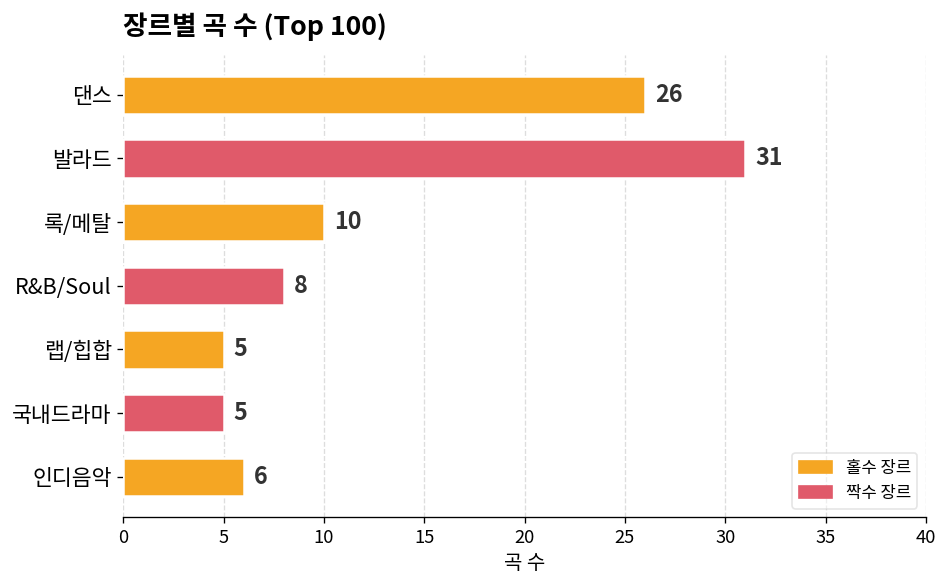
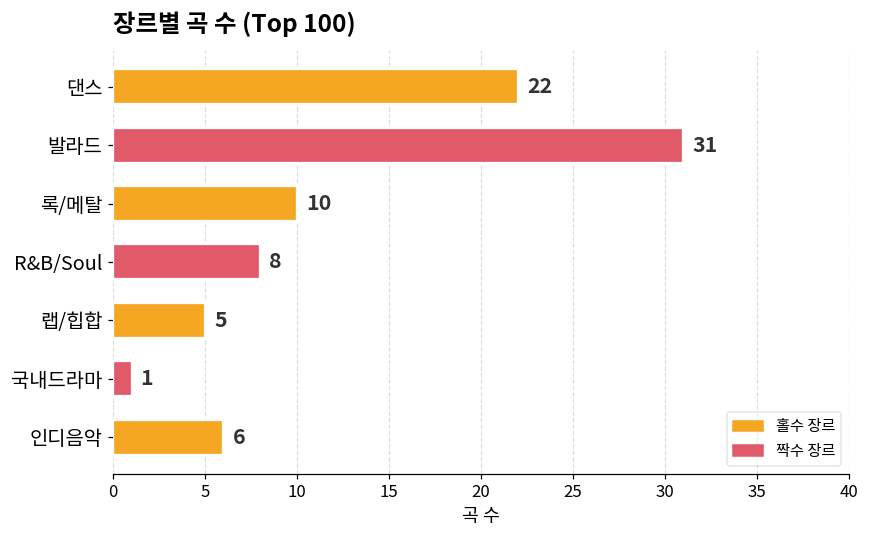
  {
-   "댄스": 26,
+   "댄스": 22,
    "발라드": 31,
    "록/메탈": 10,
    "R&B/Soul": 8,
    "랩/힙합": 5,
-   "국내드라마": 5,
+   "국내드라마": 1,
    "인디음악": 6
  }
